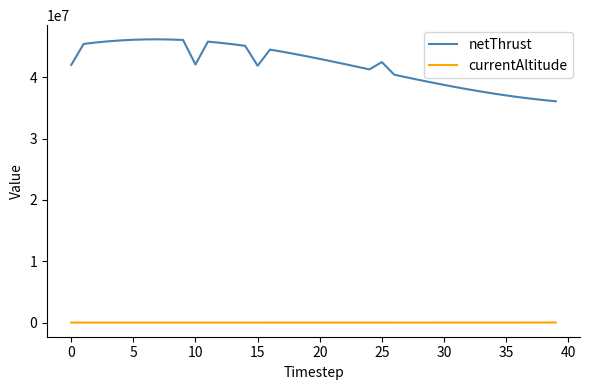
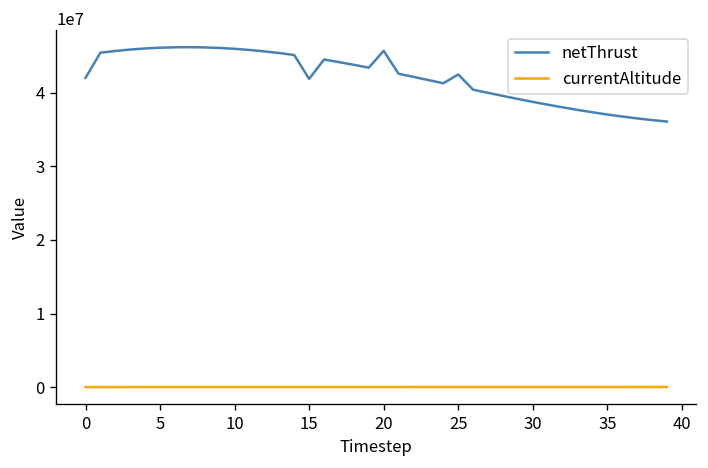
  {
    "netThrust": {
      "0": 42000000,
      "5": 46000000,
-     "10": 42000000,
+     "10": 46000000,
      "15": 42000000,
-     "20": 43000000,
+     "20": 46000000,
      "25": 43000000,
      "30": 39000000,
      "35": 37000000
    },
    "currentAltitude": {
      "0": 0,
      "5": 0,
      "10": 0,
      "15": 0,
      "20": 0,
      "25": 0,
      "30": 0,
      "35": 0
    }
  }
